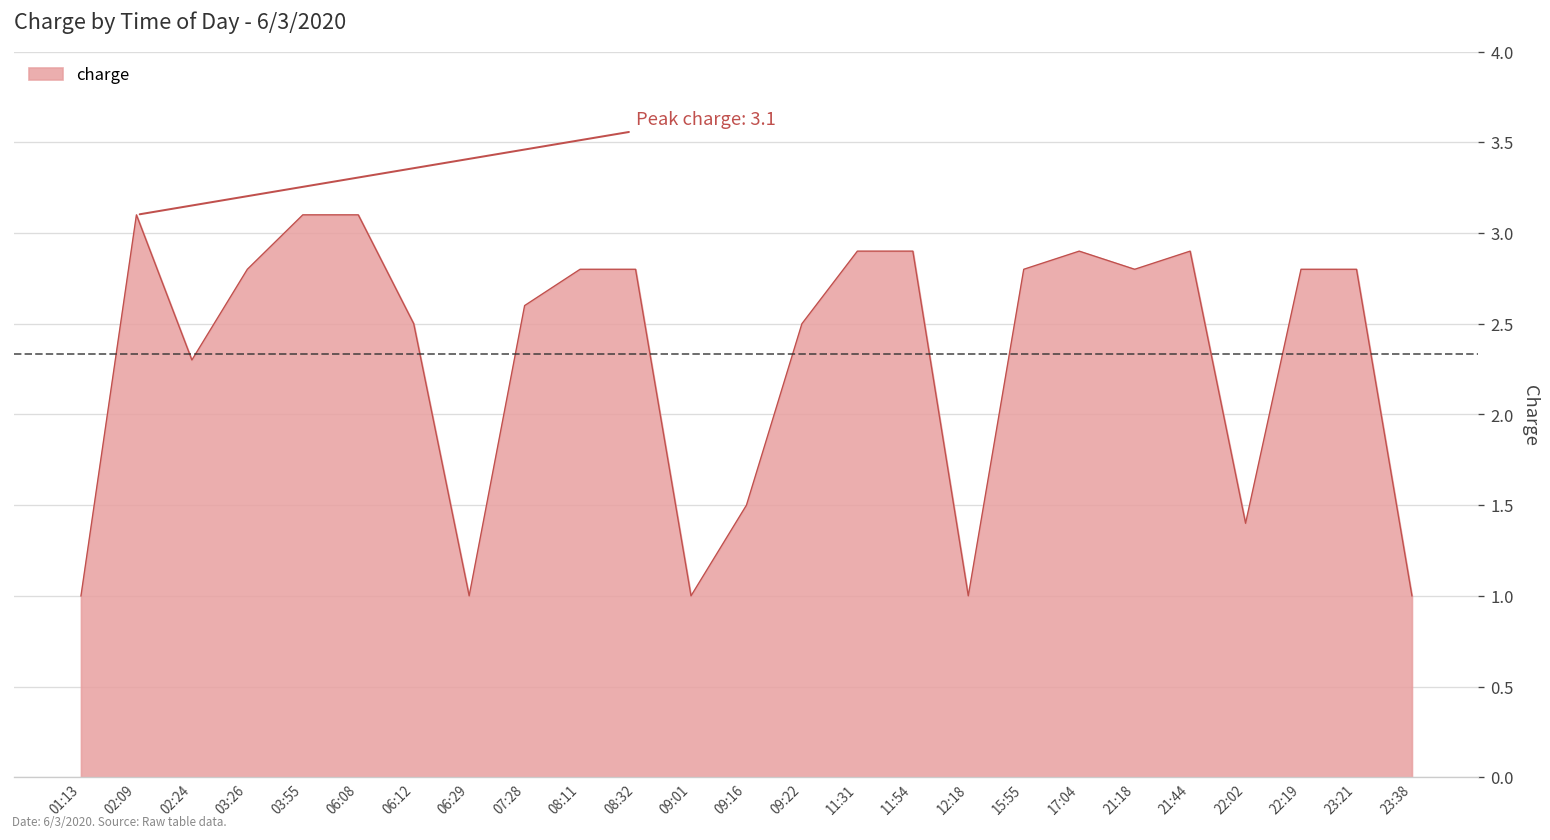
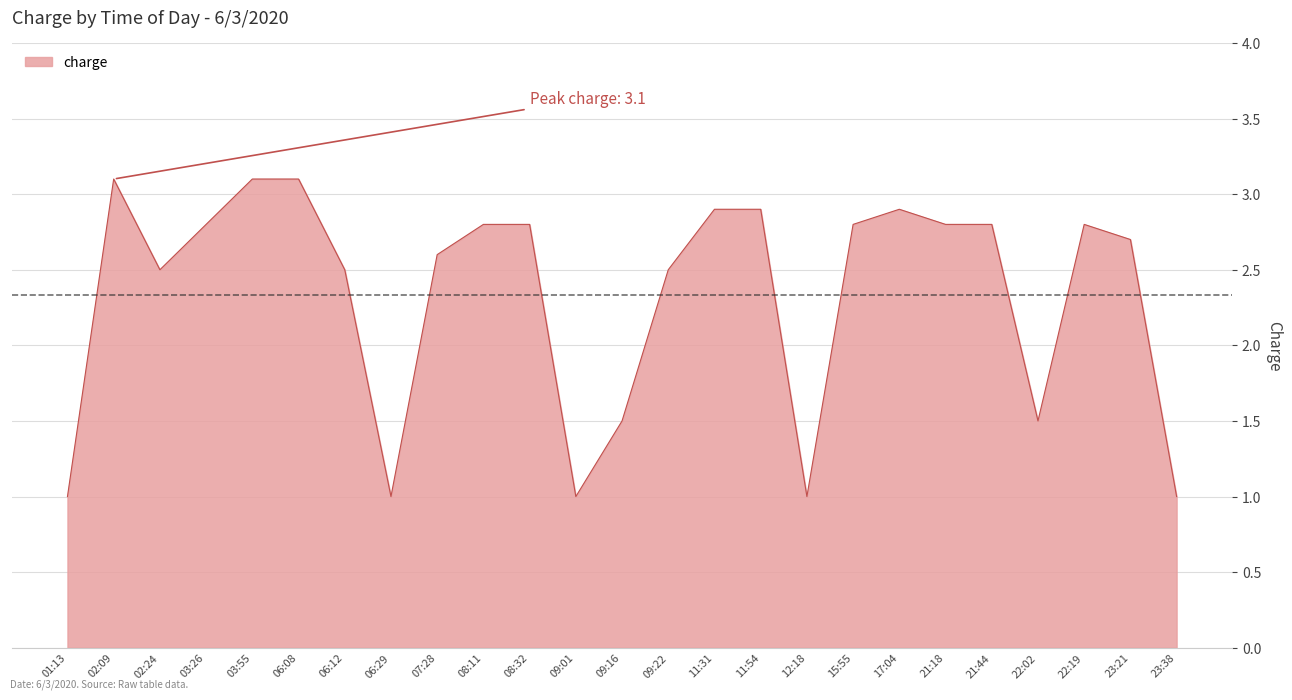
  {
    "01:13": 1.0,
    "02:09": 3.1,
-   "02:24": 2.3,
+   "02:24": 2.5,
    "03:26": 2.8,
    "06:12": 2.5,
    "06:29": 1.0,
    "07:28": 2.6,
    "08:11": 2.8,
    "08:32": 2.8,
    "09:01": 1.0,
    "09:16": 1.5,
    "09:22": 2.5,
    "11:31": 2.9,
    "11:54": 2.9,
    "12:18": 1.0,
    "15:55": 2.8,
    "17:04": 2.9,
    "21:18": 2.8,
-   "21:44": 2.9,
-   "22:02": 1.4,
+   "21:44": 2.8,
+   "22:02": 1.5,
    "22:19": 2.8,
-   "23:21": 2.8,
+   "23:21": 2.7,
    "23:38": 1.0
  }
